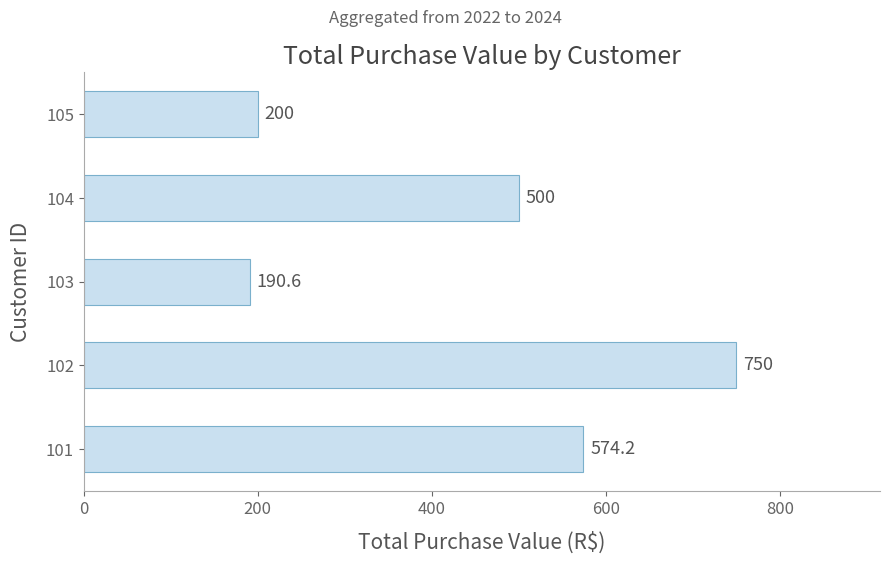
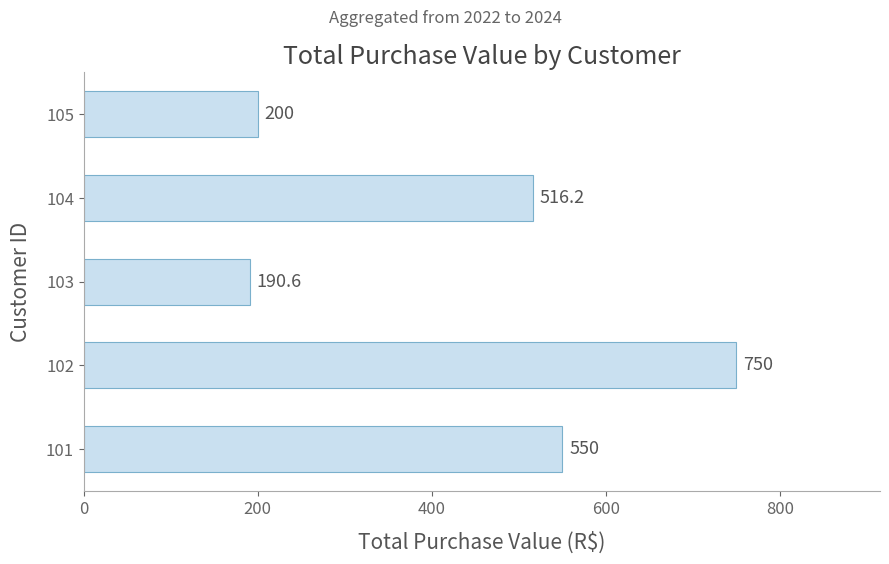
  {
    "105": 200,
-   "104": 500,
+   "104": 516.2,
    "103": 190.6,
    "102": 750,
-   "101": 574.2
+   "101": 550
  }
